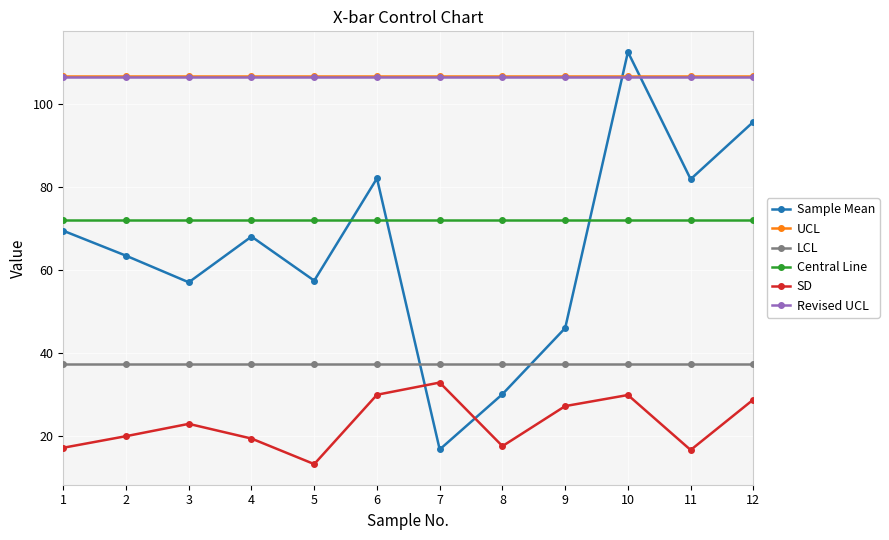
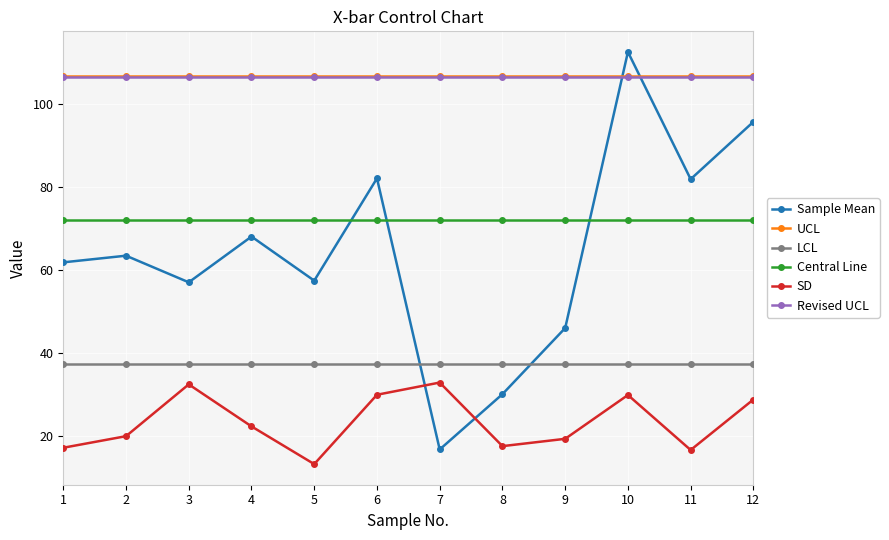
  {
    "Sample Mean": {
-     "1": 69,
+     "1": 62,
      "2": 63,
      "3": 57,
      "4": 68,
      "5": 57,
      "6": 82,
      "7": 17,
      "8": 30,
      "9": 46,
      "10": 112,
      "11": 82,
      "12": 96
    },
    "LCL": {
      "1": 37,
      "2": 37,
      "3": 37,
      "4": 37,
      "5": 37,
      "6": 37,
      "7": 37,
      "8": 37,
      "9": 37,
      "10": 37,
      "11": 37,
      "12": 37
    },
    "Central Line": {
      "1": 72,
      "2": 72,
      "3": 72,
      "4": 72,
      "5": 72,
      "6": 72,
      "7": 72,
      "8": 72,
      "9": 72,
      "10": 72,
      "11": 72,
      "12": 72
    },
    "SD": {
      "1": 17,
      "2": 20,
-     "3": 23,
-     "4": 19,
+     "3": 32,
+     "4": 22,
      "5": 13,
      "6": 30,
      "7": 33,
      "8": 18,
-     "9": 27,
+     "9": 19,
      "10": 30,
      "11": 17,
      "12": 29
    }
  }
